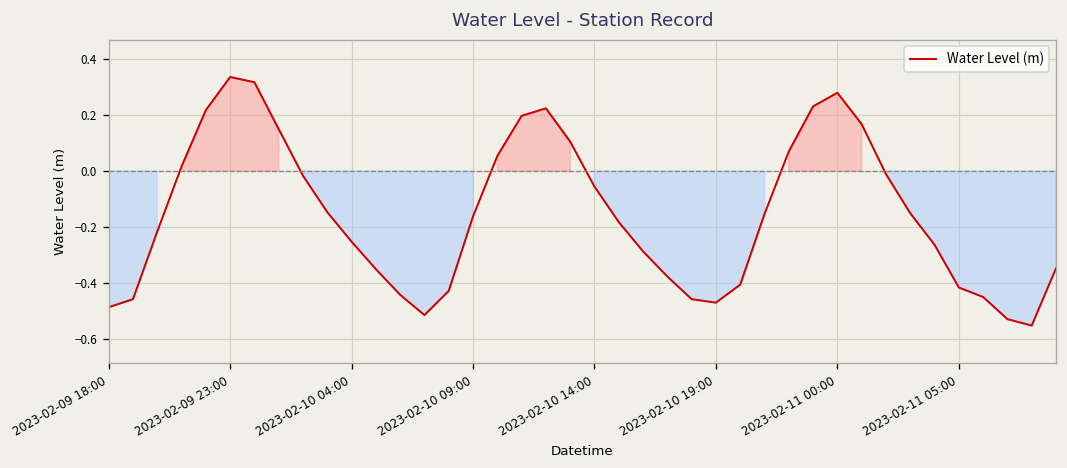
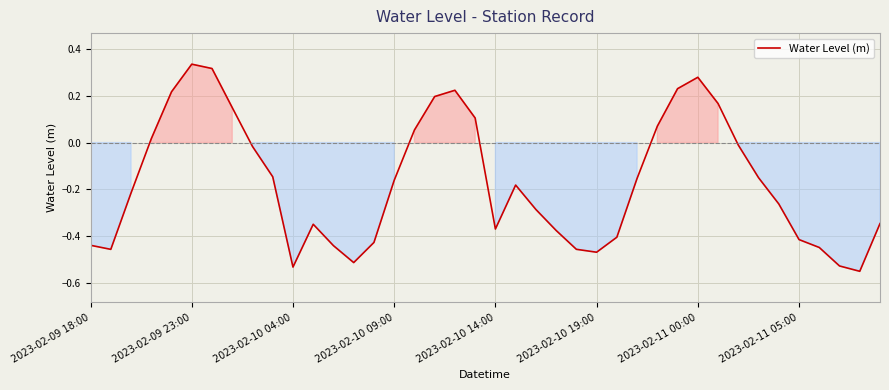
  {
-   "2023-02-09 18:00": -0.49,
+   "2023-02-09 18:00": -0.44,
    "2023-02-09 23:00": 0.34,
-   "2023-02-10 04:00": -0.25,
+   "2023-02-10 04:00": -0.53,
    "2023-02-10 09:00": -0.16,
-   "2023-02-10 14:00": -0.06,
+   "2023-02-10 14:00": -0.37,
    "2023-02-10 19:00": -0.47,
    "2023-02-11 00:00": 0.28,
    "2023-02-11 05:00": -0.42
  }
